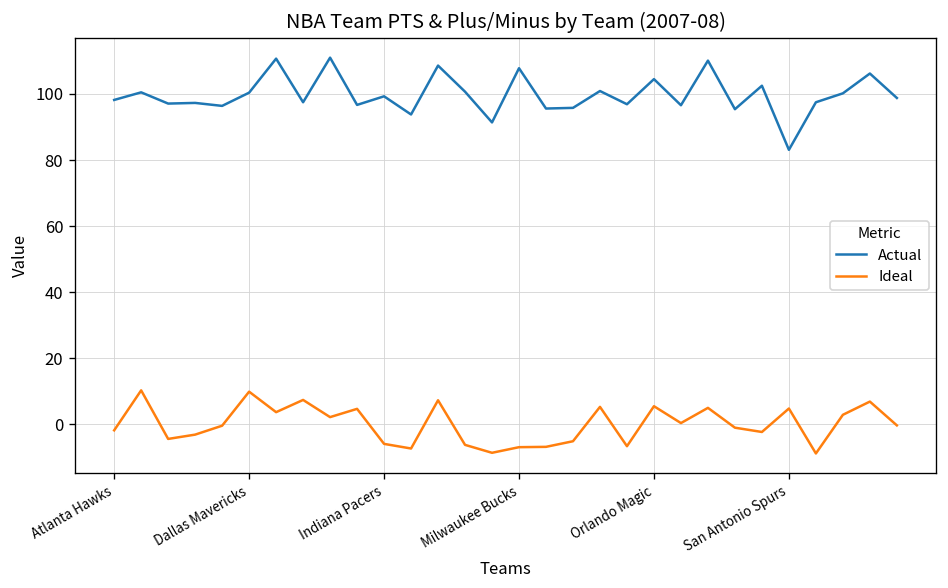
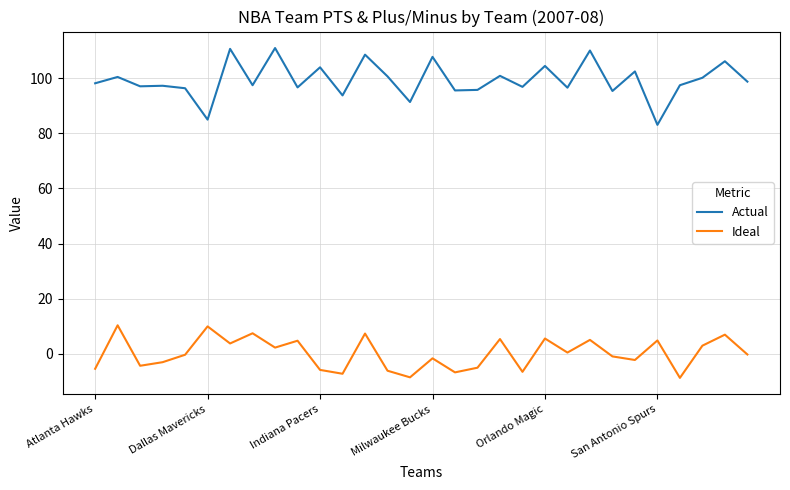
  {
    "Actual": {
      "Atlanta Hawks": 98,
-     "Dallas Mavericks": 100,
-     "Indiana Pacers": 99,
+     "Dallas Mavericks": 85,
+     "Indiana Pacers": 104,
      "Milwaukee Bucks": 108,
      "Orlando Magic": 105,
      "San Antonio Spurs": 83
    },
    "Ideal": {
-     "Atlanta Hawks": -2,
+     "Atlanta Hawks": -6,
      "Dallas Mavericks": 10,
      "Indiana Pacers": -6,
-     "Milwaukee Bucks": -7,
+     "Milwaukee Bucks": -2,
      "Orlando Magic": 6,
      "San Antonio Spurs": 5
    }
  }
